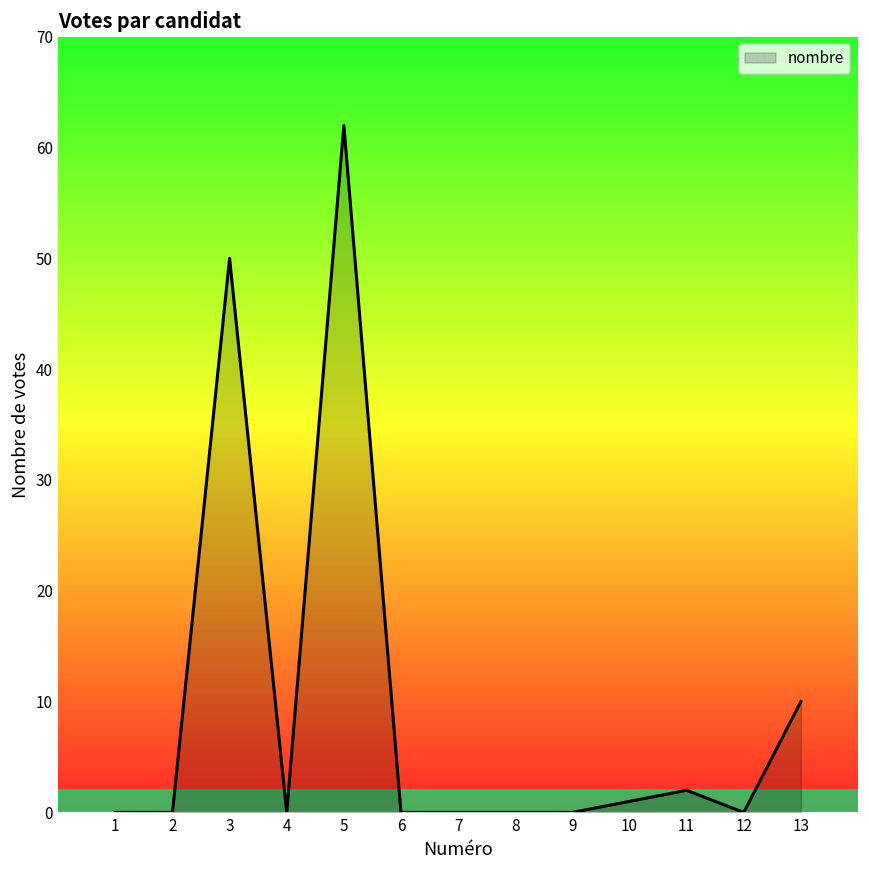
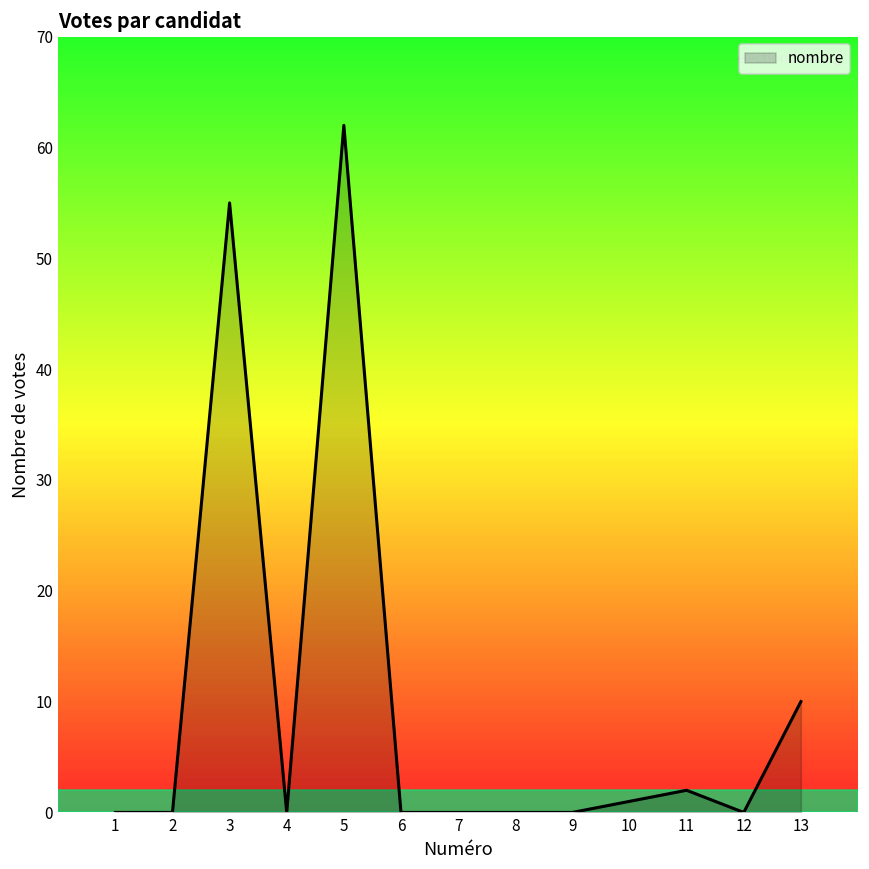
  {
-   "3": 50,
+   "3": 55,
    "5": 62,
    "13": 10
  }
